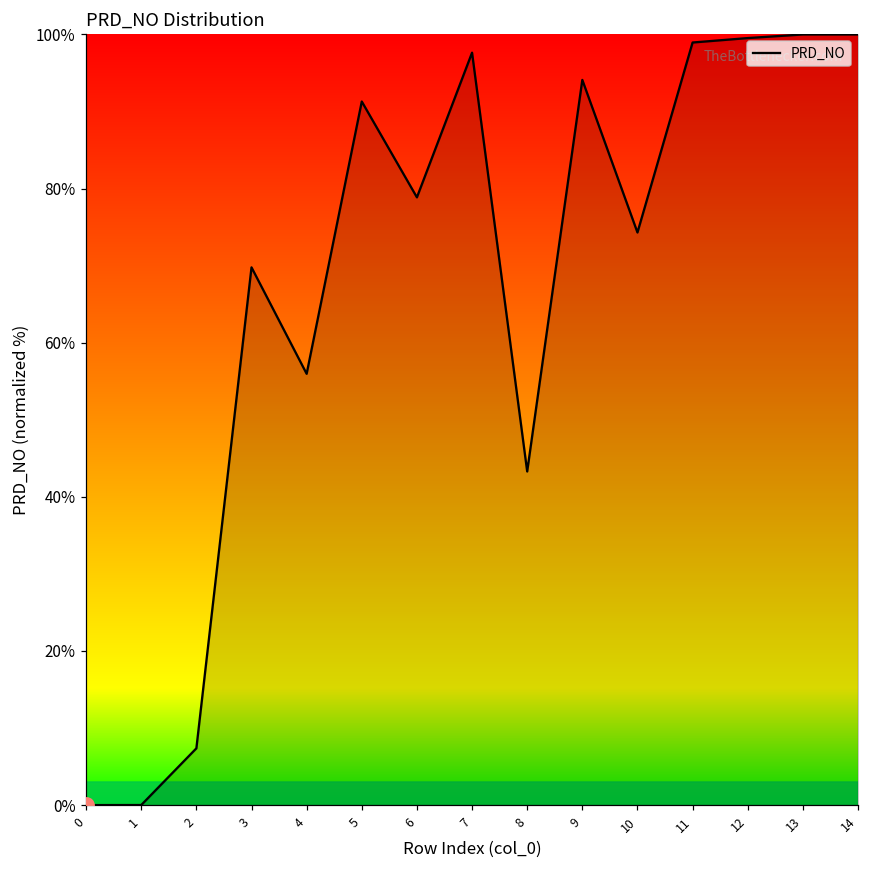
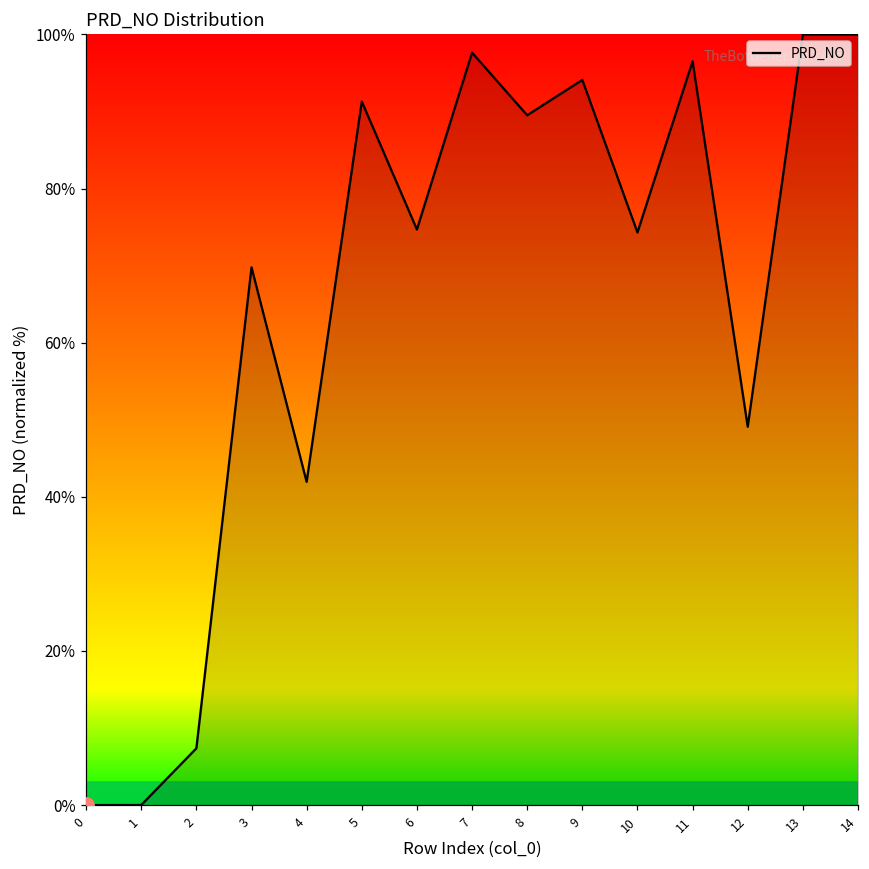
  {
    "PRD_NO": {
      "2": "7%",
      "3": "70%",
-     "4": "56%",
+     "4": "42%",
      "5": "91%",
-     "6": "79%",
+     "6": "75%",
      "7": "98%",
-     "8": "43%",
+     "8": "90%",
      "9": "94%",
      "10": "74%",
-     "11": "99%",
-     "12": "100%",
+     "11": "97%",
+     "12": "49%",
      "13": "100%",
      "14": "100%"
    }
  }
